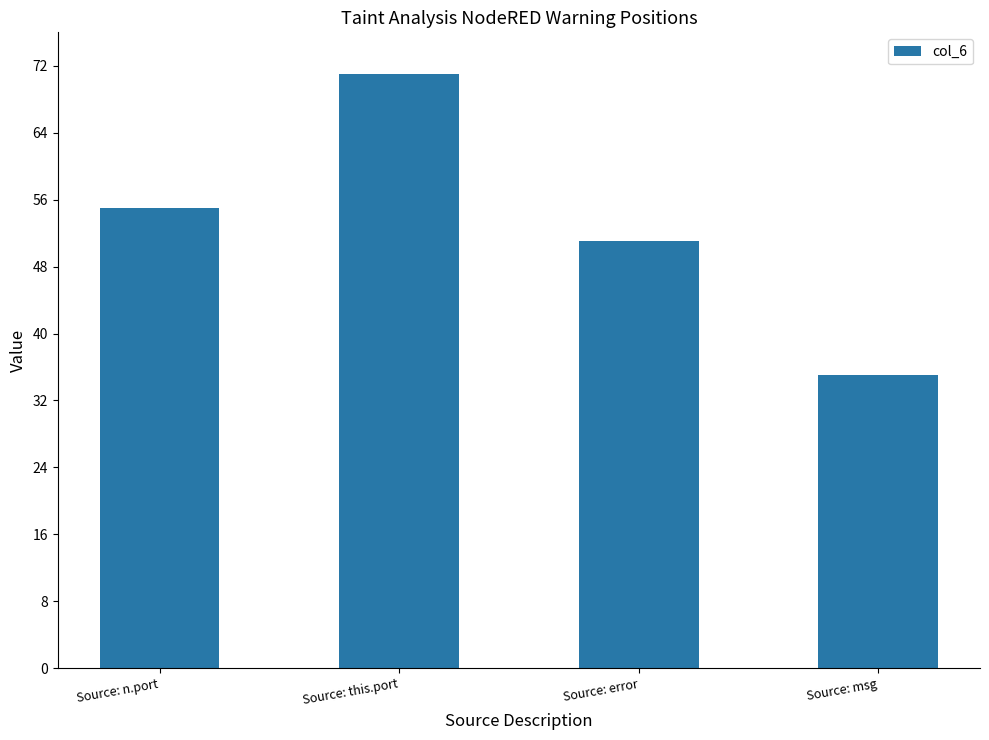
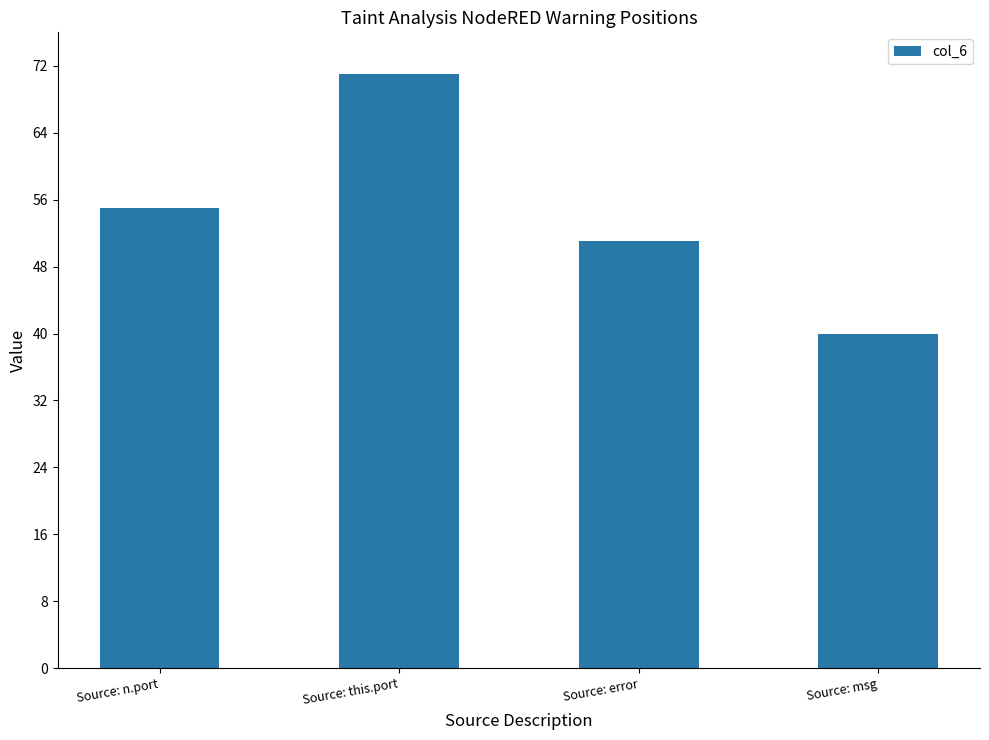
  {
    "Source: n.port": 55,
    "Source: this.port": 71,
    "Source: error": 51,
-   "Source: msg": 35
+   "Source: msg": 40
  }
